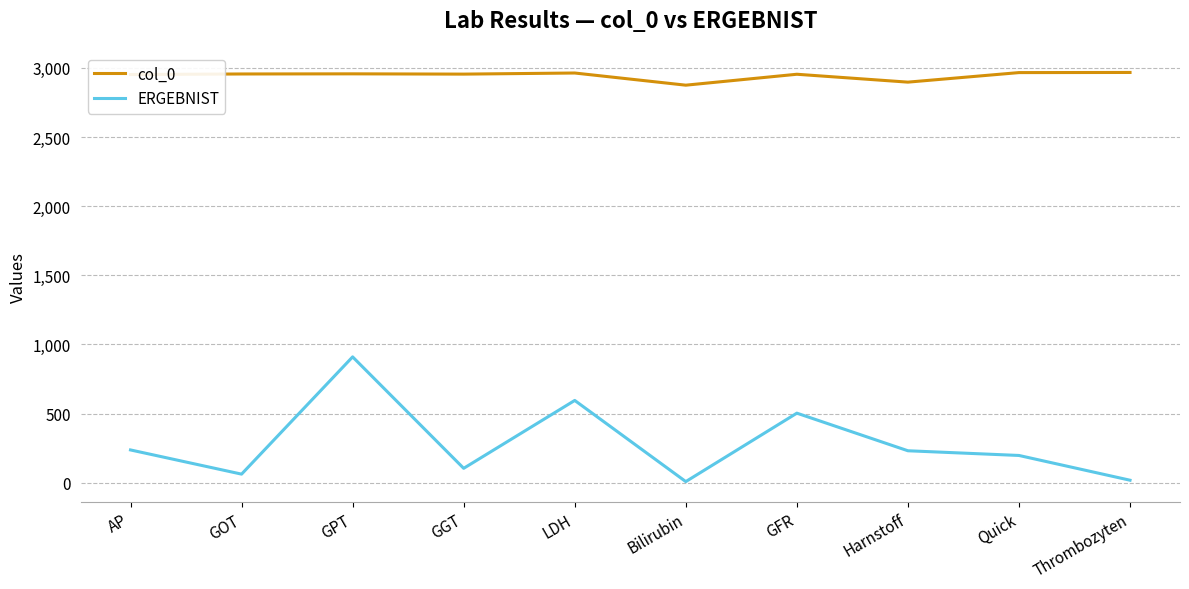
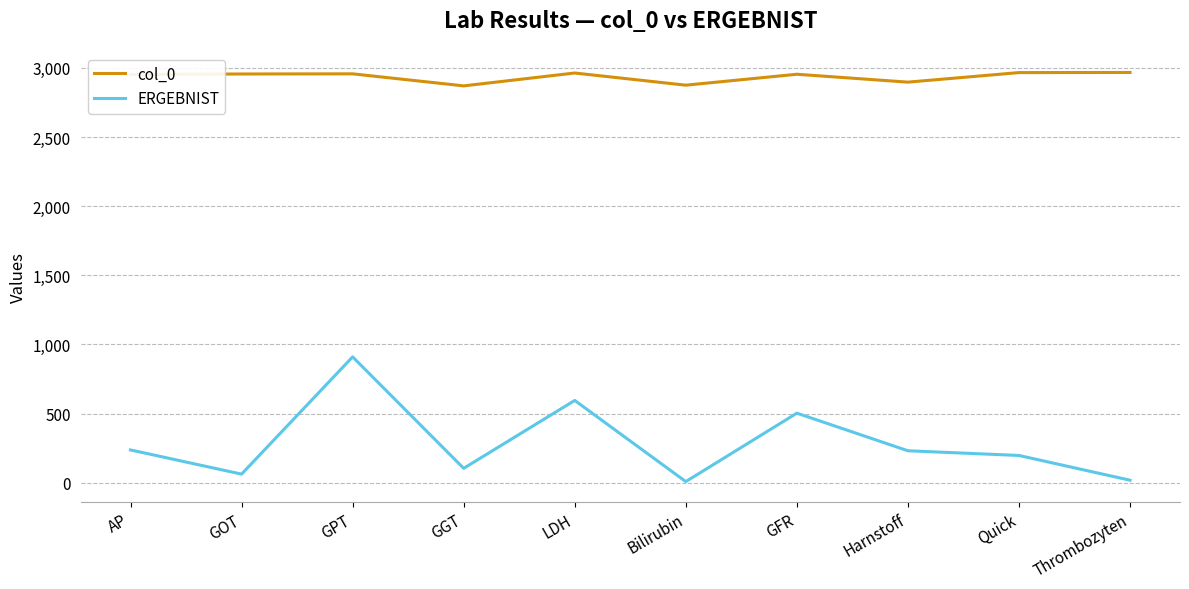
  {
    "col_0": {
      "GOT": "2,960",
      "GPT": "2,960",
-     "GGT": "2,960",
+     "GGT": "2,870",
      "LDH": "2,960",
      "Bilirubin": "2,880",
      "GFR": "2,950",
      "Harnstoff": "2,900",
      "Quick": "2,970",
      "Thrombozyten": "2,970"
    },
    "ERGEBNIST": {
      "AP": "240",
      "GOT": "60",
      "GPT": "910",
      "GGT": "100",
      "LDH": "600",
      "Bilirubin": "10",
      "GFR": "500",
      "Harnstoff": "230",
      "Quick": "200",
      "Thrombozyten": "20"
    }
  }
